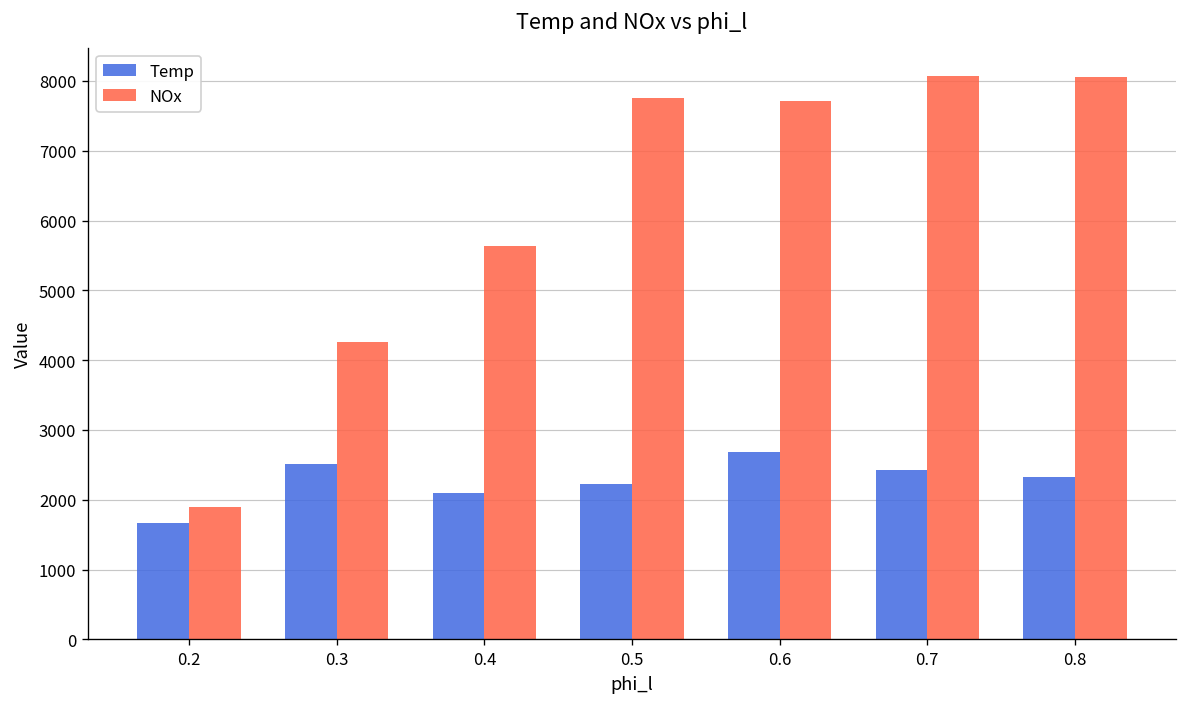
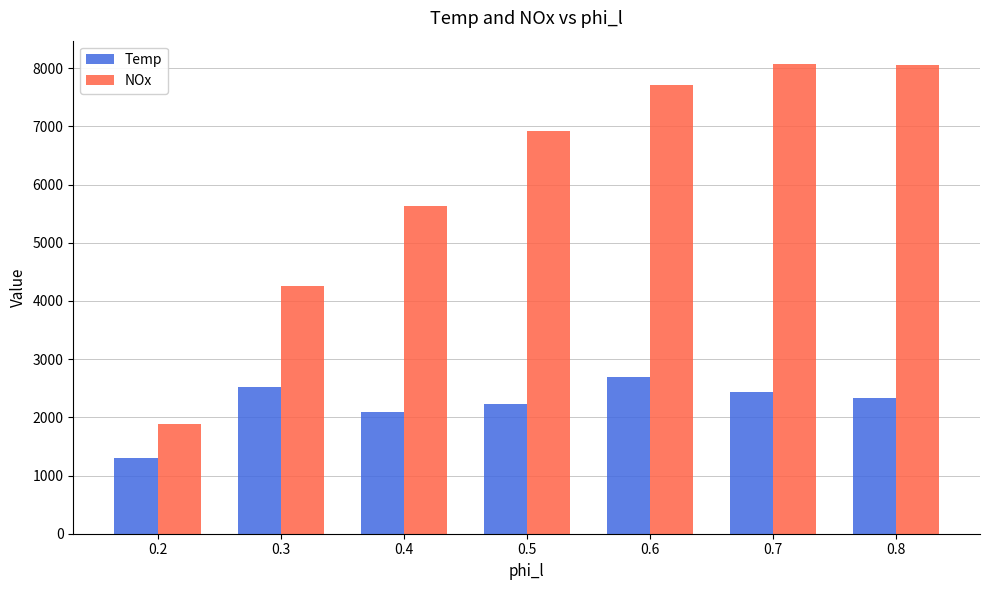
  {
    "Temp": {
-     "0.2": 1700,
+     "0.2": 1300,
      "0.3": 2500,
      "0.4": 2100,
      "0.5": 2200,
      "0.6": 2700,
      "0.7": 2400,
      "0.8": 2300
    },
    "NOx": {
      "0.2": 1900,
      "0.3": 4300,
      "0.4": 5600,
-     "0.5": 7800,
+     "0.5": 6900,
      "0.6": 7700,
      "0.7": 8100,
      "0.8": 8000
    }
  }
